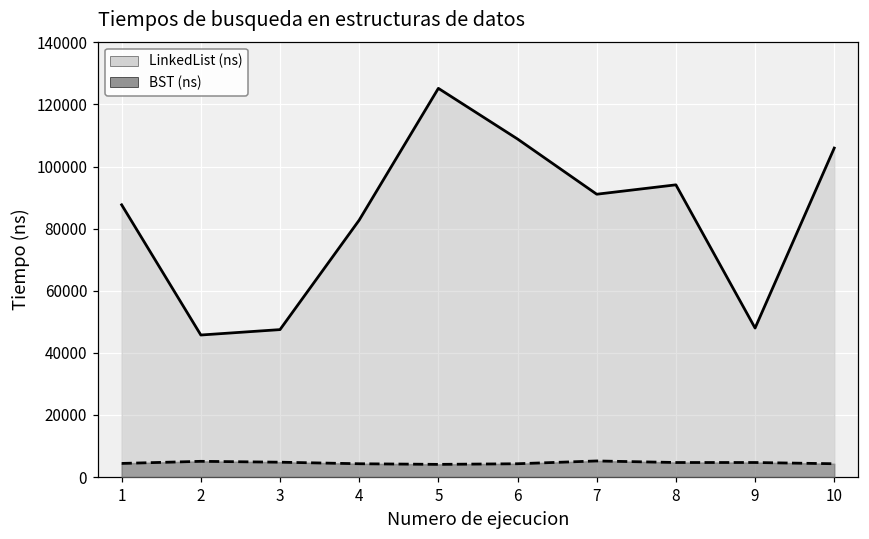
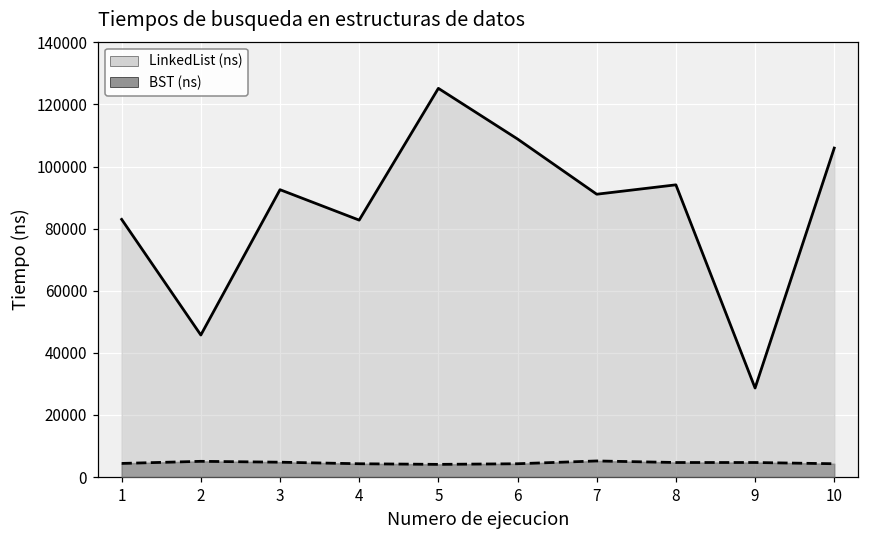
  {
    "LinkedList (ns)": {
-     "1": 88000,
+     "1": 83000,
      "2": 46000,
-     "3": 48000,
+     "3": 93000,
      "4": 83000,
      "5": 125000,
      "6": 109000,
      "7": 91000,
      "8": 94000,
-     "9": 48000,
+     "9": 29000,
      "10": 106000
    },
    "BST (ns)": {
      "1": 4000,
      "2": 5000,
      "3": 5000,
      "4": 4000,
      "5": 4000,
      "6": 4000,
      "7": 5000,
      "8": 5000,
      "9": 5000,
      "10": 4000
    }
  }
